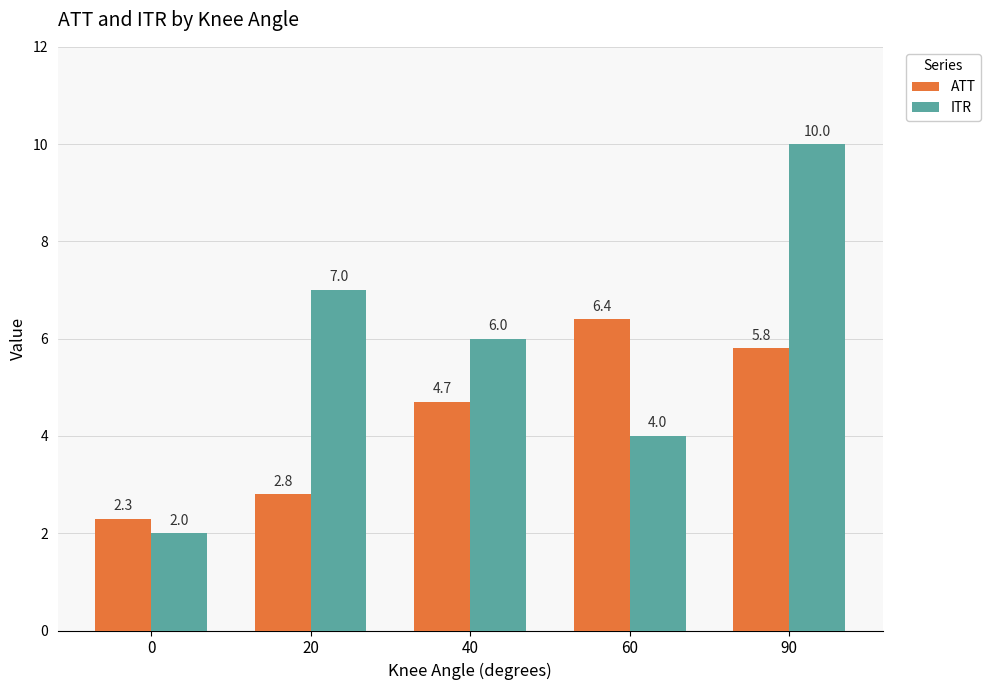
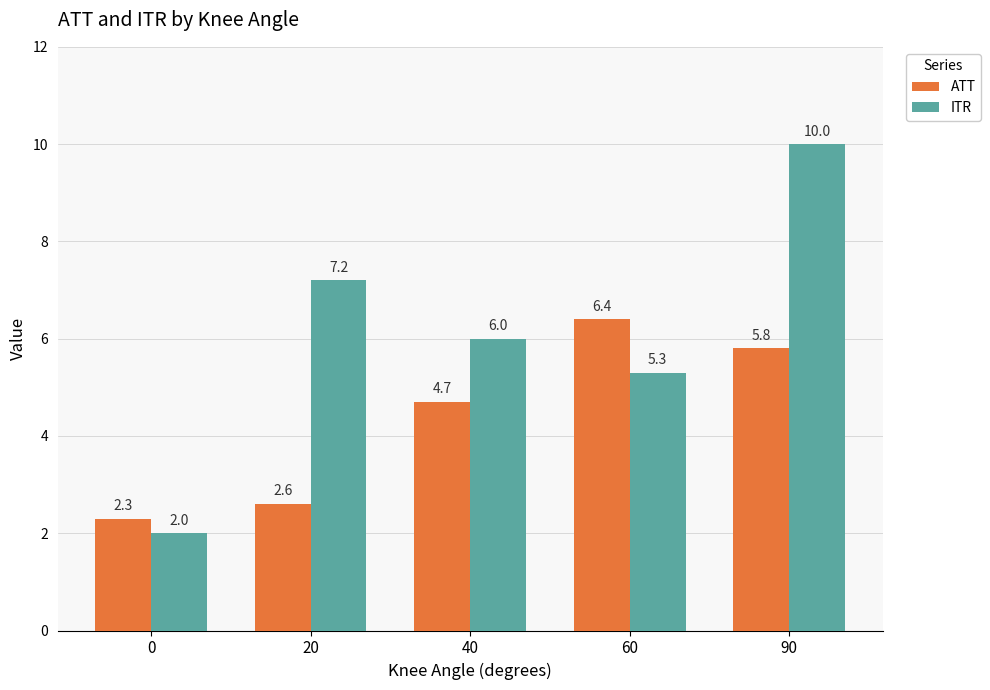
  {
    "ATT": {
      "0": 2.3,
-     "20": 2.8,
+     "20": 2.6,
      "40": 4.7,
      "60": 6.4,
      "90": 5.8
    },
    "ITR": {
      "0": 2.0,
-     "20": 7.0,
+     "20": 7.2,
      "40": 6.0,
-     "60": 4.0,
+     "60": 5.3,
      "90": 10.0
    }
  }
